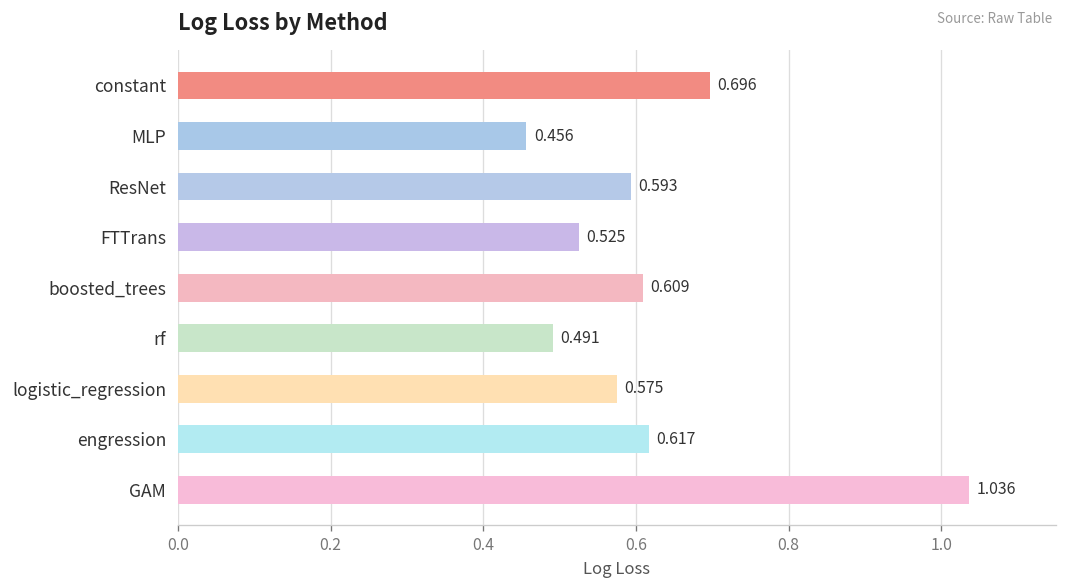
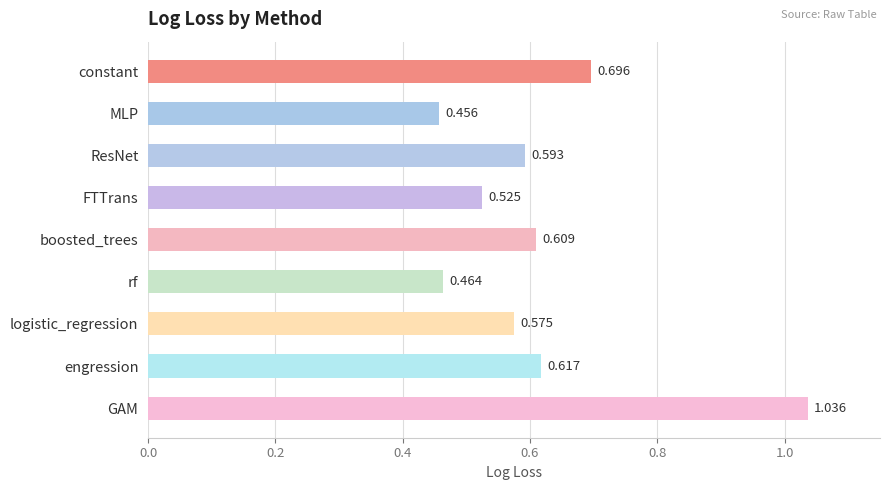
  {
    "constant": 0.696,
    "MLP": 0.456,
    "ResNet": 0.593,
    "FTTrans": 0.525,
    "boosted_trees": 0.609,
-   "rf": 0.491,
+   "rf": 0.464,
    "logistic_regression": 0.575,
    "engression": 0.617,
    "GAM": 1.036
  }
